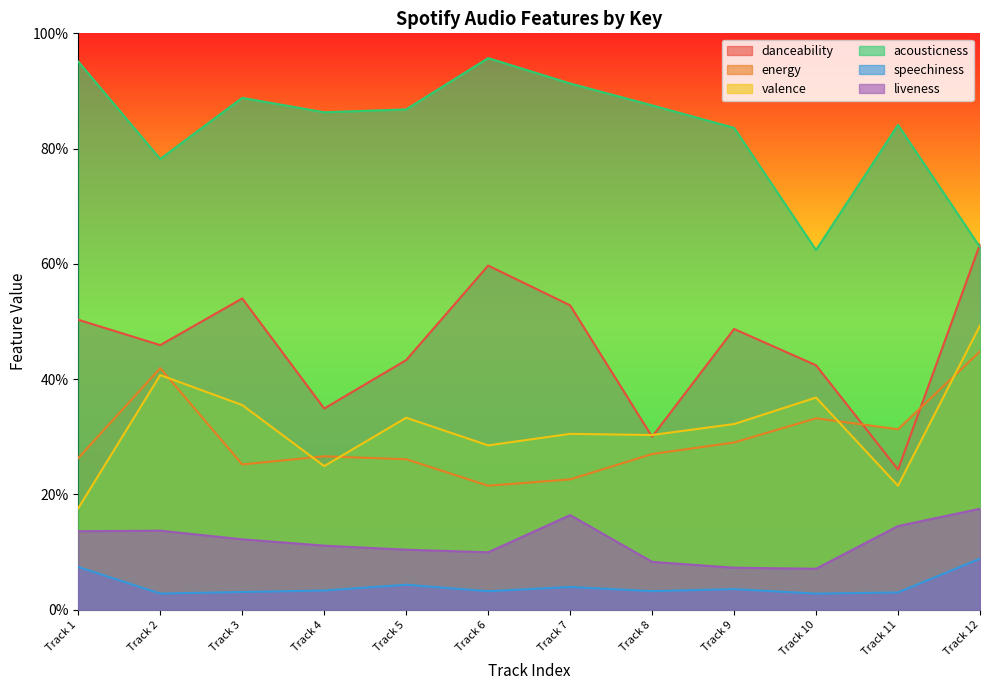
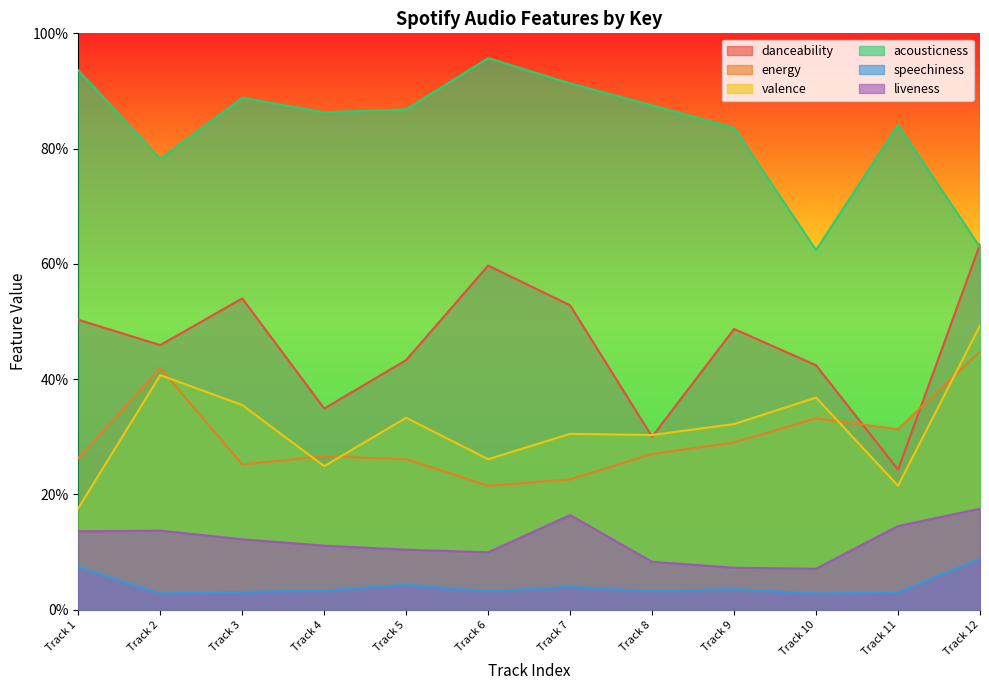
  {
    "valence": {
      "Track 1": "18%",
      "Track 2": "41%",
      "Track 3": "36%",
      "Track 4": "25%",
      "Track 5": "33%",
-     "Track 6": "28%",
+     "Track 6": "26%",
      "Track 7": "31%",
      "Track 9": "32%",
      "Track 10": "37%",
      "Track 11": "22%",
      "Track 12": "49%"
    },
    "acousticness": {
-     "Track 1": "95%",
+     "Track 1": "94%",
      "Track 2": "78%",
      "Track 3": "89%",
      "Track 4": "86%",
      "Track 5": "87%",
      "Track 6": "96%",
      "Track 7": "91%",
      "Track 8": "88%",
      "Track 9": "84%",
      "Track 10": "62%",
      "Track 11": "84%",
      "Track 12": "63%"
    },
    "speechiness": {
      "Track 1": "7%",
      "Track 2": "3%",
      "Track 3": "3%",
      "Track 4": "3%",
      "Track 5": "4%",
      "Track 6": "3%",
      "Track 7": "4%",
      "Track 8": "3%",
      "Track 9": "4%",
      "Track 10": "3%",
      "Track 11": "3%",
      "Track 12": "9%"
    },
    "liveness": {
      "Track 1": "14%",
      "Track 2": "14%",
      "Track 3": "12%",
      "Track 4": "11%",
      "Track 5": "10%",
      "Track 6": "10%",
      "Track 7": "16%",
      "Track 8": "8%",
      "Track 9": "7%",
      "Track 10": "7%",
      "Track 11": "14%",
      "Track 12": "18%"
    }
  }
